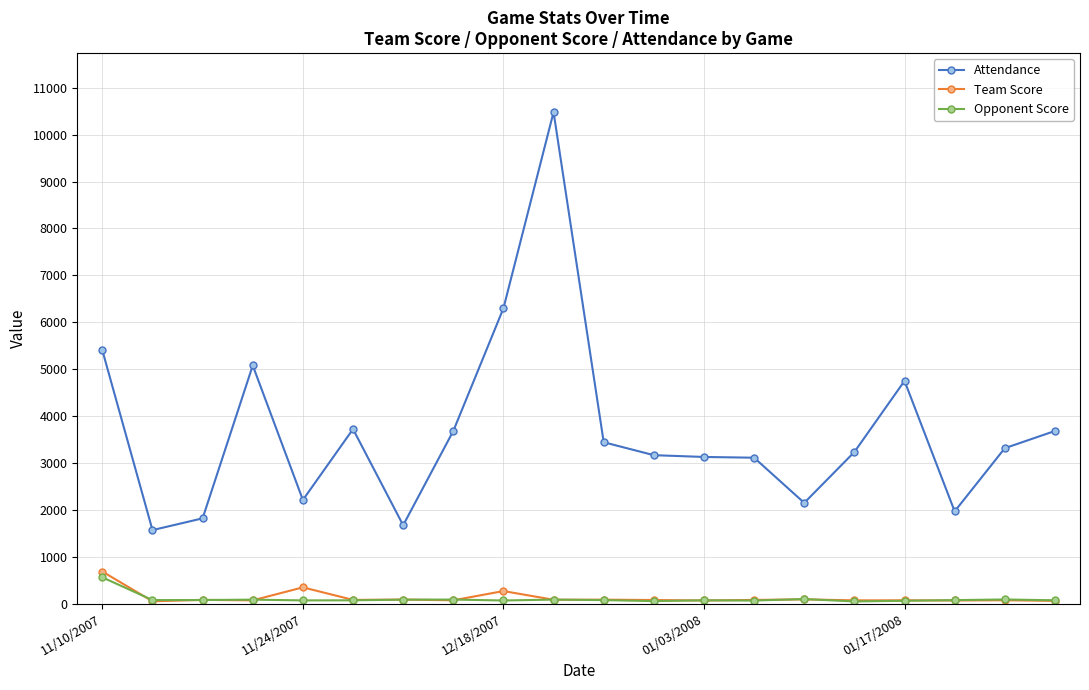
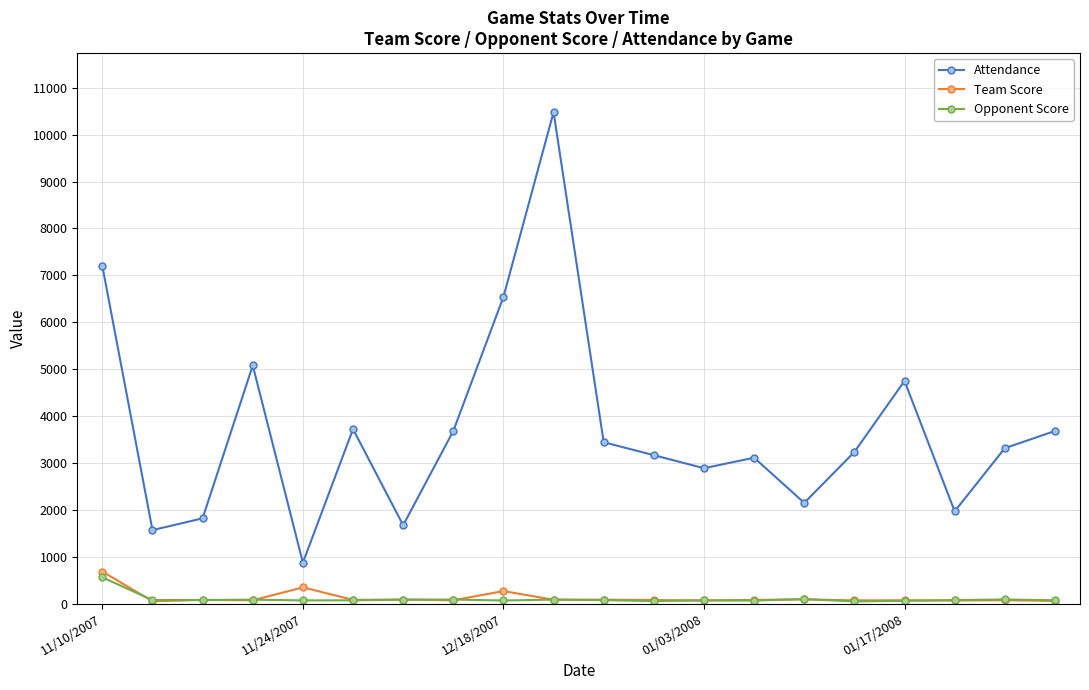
  {
    "Attendance": {
-     "11/10/2007": 5400,
-     "11/24/2007": 2200,
-     "12/18/2007": 6300,
-     "01/03/2008": 3100,
+     "11/10/2007": 7200,
+     "11/24/2007": 900,
+     "12/18/2007": 6500,
+     "01/03/2008": 2900,
      "01/17/2008": 4700
    },
    "Team Score": {
      "11/10/2007": 700,
      "11/24/2007": 300,
      "12/18/2007": 300
    },
    "Opponent Score": {
      "11/10/2007": 600,
      "11/24/2007": 100,
      "12/18/2007": 100
    }
  }
